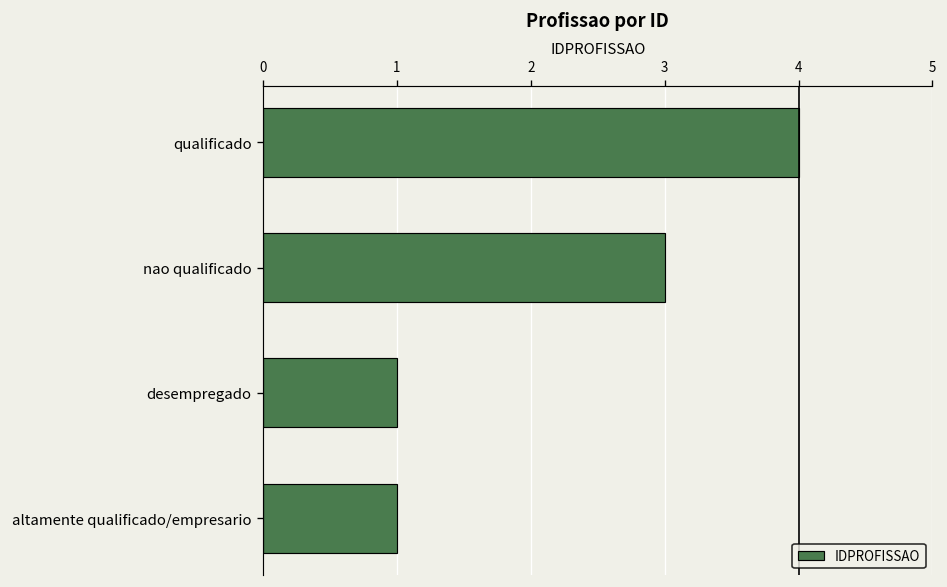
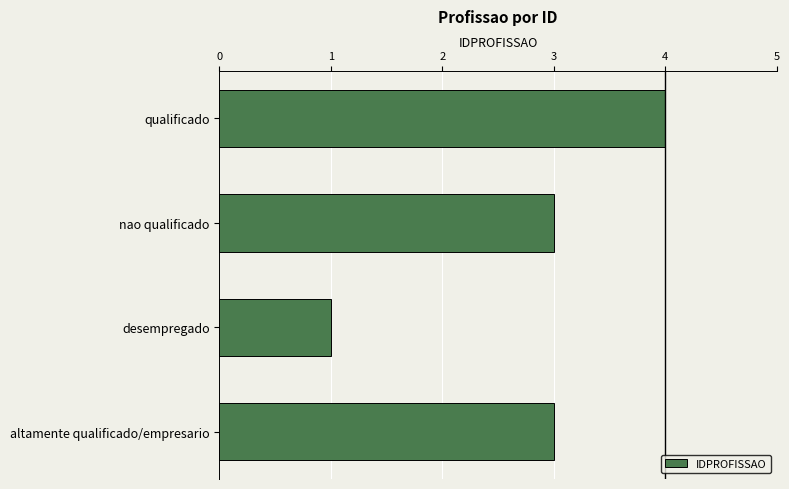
  {
    "qualificado": 4,
    "nao qualificado": 3,
    "desempregado": 1,
-   "altamente qualificado/empresario": 1
+   "altamente qualificado/empresario": 3
  }
